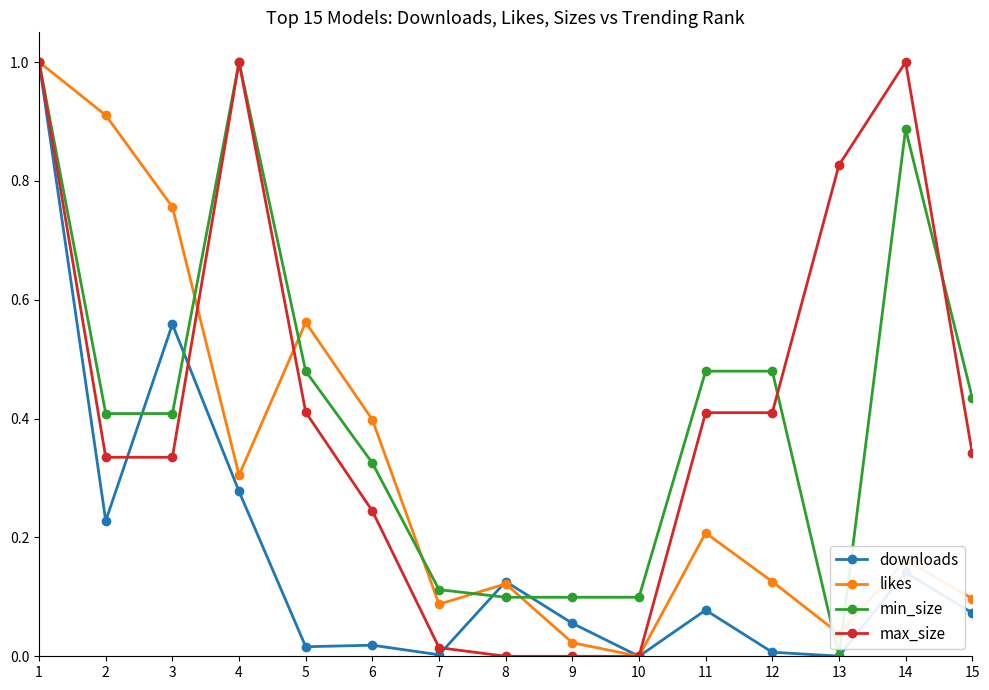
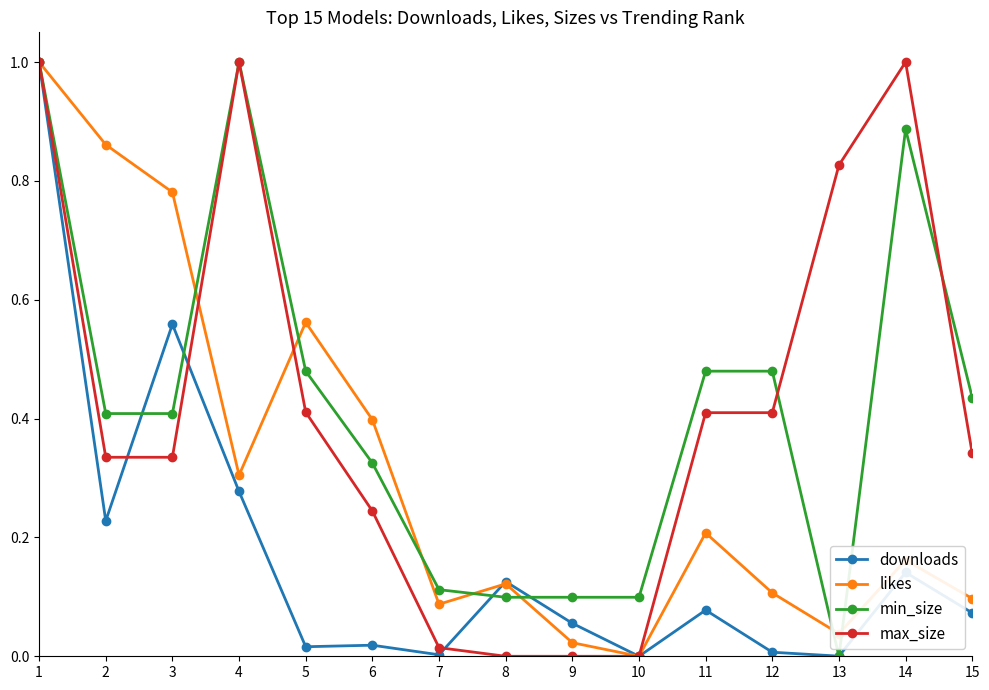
  {
    "downloads": {
      "2": 0.23,
      "3": 0.56,
      "4": 0.28,
      "5": 0.02,
      "6": 0.02,
      "7": 0.00,
      "9": 0.06,
      "11": 0.08,
      "12": 0.01,
      "15": 0.07
    },
    "likes": {
-     "2": 0.91,
-     "3": 0.76,
+     "2": 0.86,
+     "3": 0.78,
      "4": 0.30,
      "5": 0.56,
      "6": 0.40,
      "7": 0.09,
      "9": 0.02,
      "11": 0.21,
-     "12": 0.13,
+     "12": 0.11,
      "15": 0.10
    },
    "min_size": {
      "2": 0.41,
      "3": 0.41,
      "5": 0.48,
      "6": 0.33,
      "7": 0.11,
      "8": 0.10,
      "9": 0.10,
      "10": 0.10,
      "11": 0.48,
      "12": 0.48,
      "14": 0.89,
      "15": 0.44
    },
    "max_size": {
      "2": 0.33,
      "3": 0.33,
      "5": 0.41,
      "6": 0.24,
      "7": 0.01,
      "8": 0.00,
      "9": 0.00,
      "11": 0.41,
      "12": 0.41,
      "13": 0.83,
      "14": 1.00,
      "15": 0.34
    }
  }
